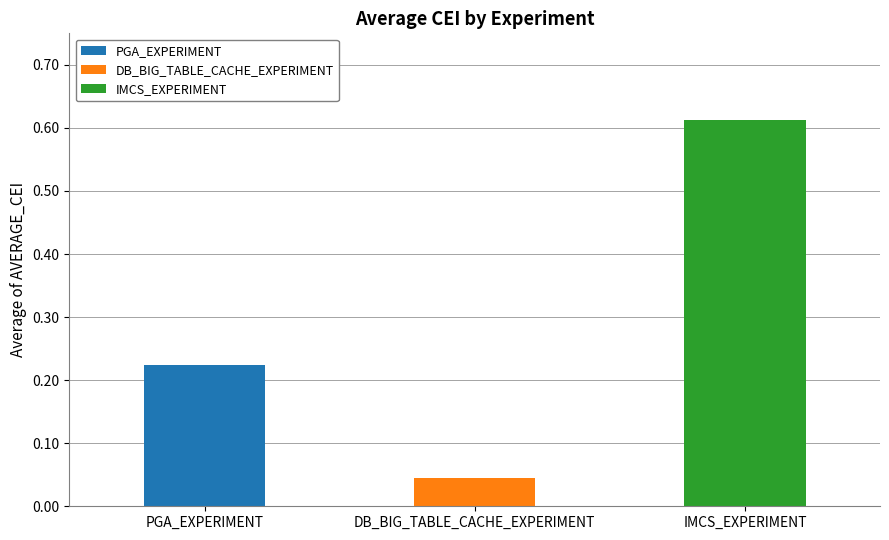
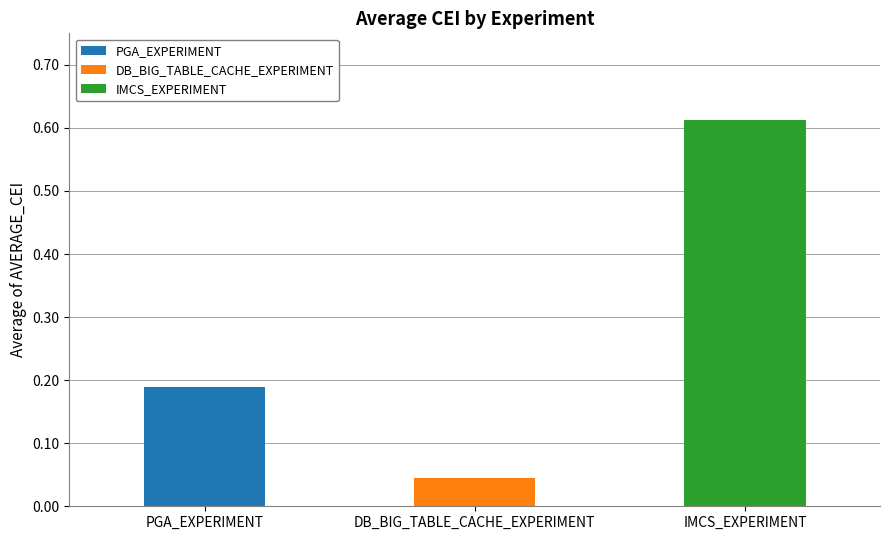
  {
-   "PGA_EXPERIMENT": 0.22,
+   "PGA_EXPERIMENT": 0.19,
    "DB_BIG_TABLE_CACHE_EXPERIMENT": 0.04,
    "IMCS_EXPERIMENT": 0.61
  }
